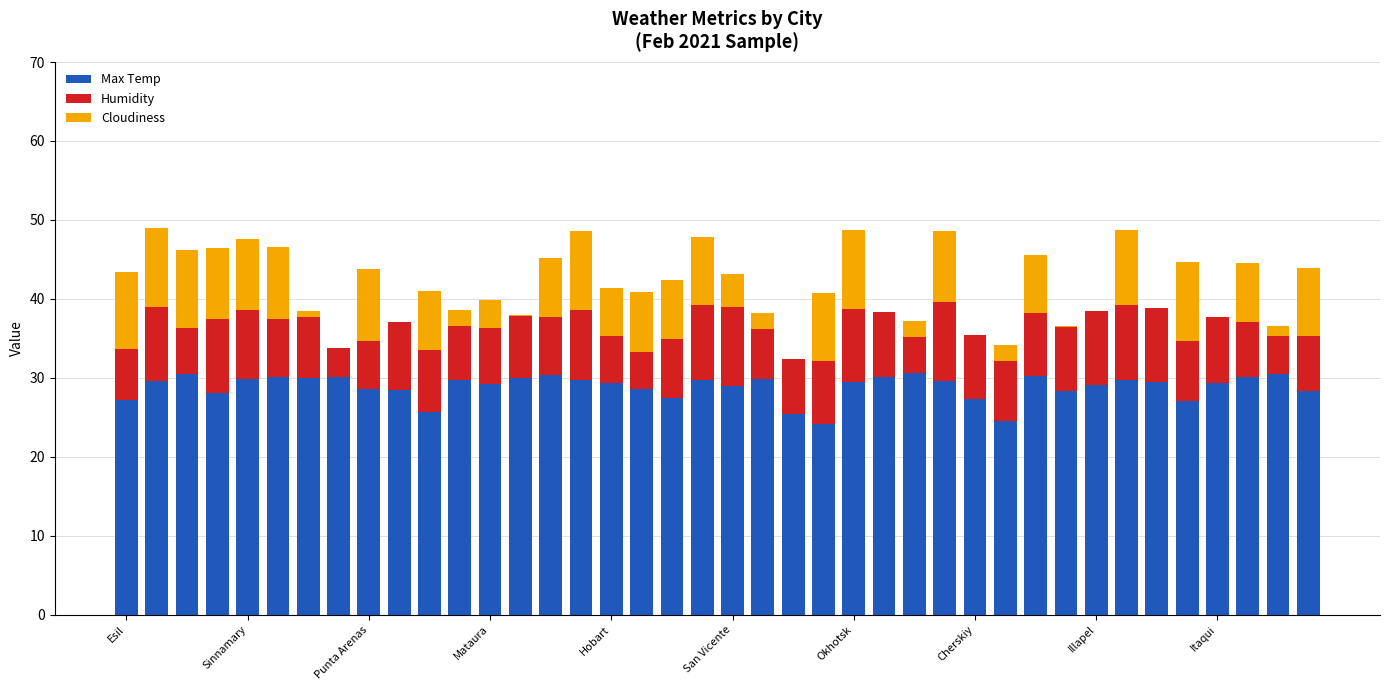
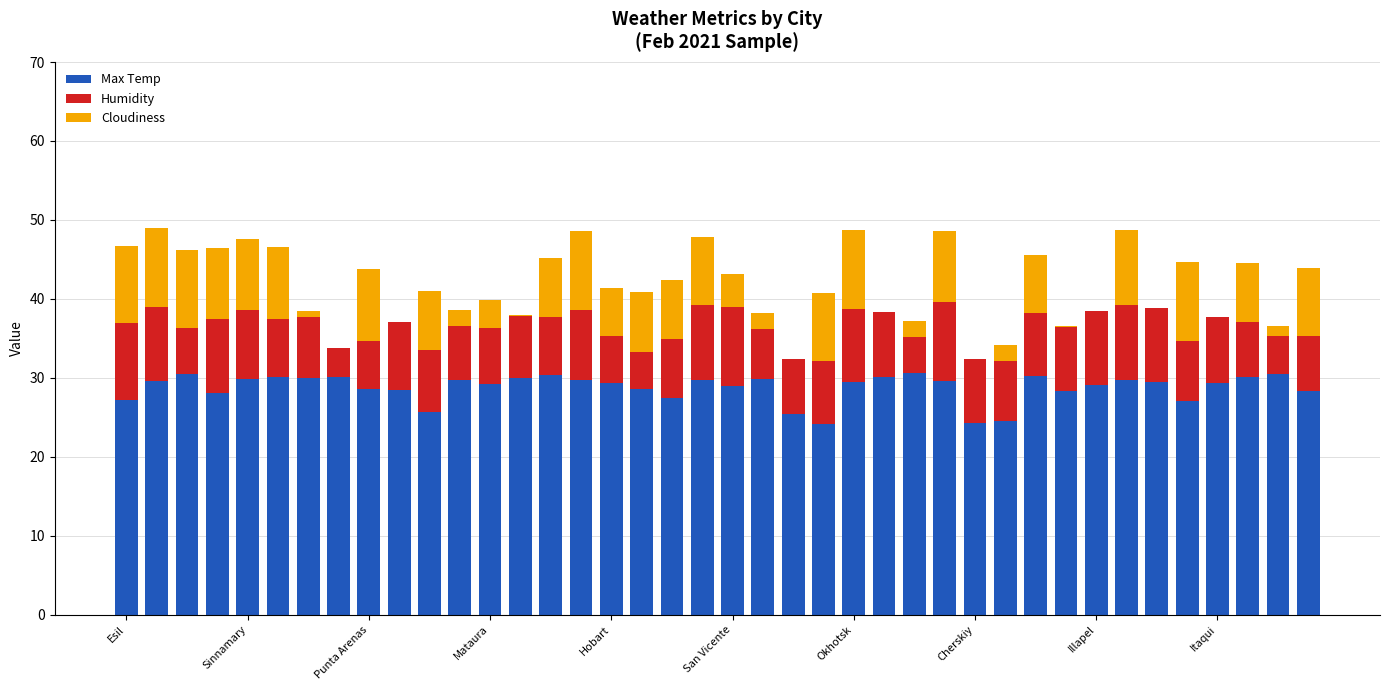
  {
    "Max Temp": {
      "Esil": 27,
      "Sinnamary": 30,
      "Punta Arenas": 29,
      "Mataura": 29,
      "Hobart": 29,
      "San Vicente": 29,
      "Okhotsk": 29,
-     "Cherskiy": 27,
+     "Cherskiy": 24,
      "Illapel": 29,
      "Itaqui": 29
    },
    "Humidity": {
-     "Esil": 7,
+     "Esil": 10,
      "Sinnamary": 9,
      "Punta Arenas": 6,
      "Mataura": 7,
      "Hobart": 6,
      "San Vicente": 10,
      "Okhotsk": 9,
      "Cherskiy": 8,
      "Illapel": 9,
      "Itaqui": 8
    },
    "Cloudiness": {
      "Esil": 10,
      "Sinnamary": 9,
      "Punta Arenas": 9,
      "Mataura": 4,
      "Hobart": 6,
      "San Vicente": 4,
      "Okhotsk": 10,
      "Cherskiy": 0,
      "Illapel": 0,
      "Itaqui": 0
    }
  }
